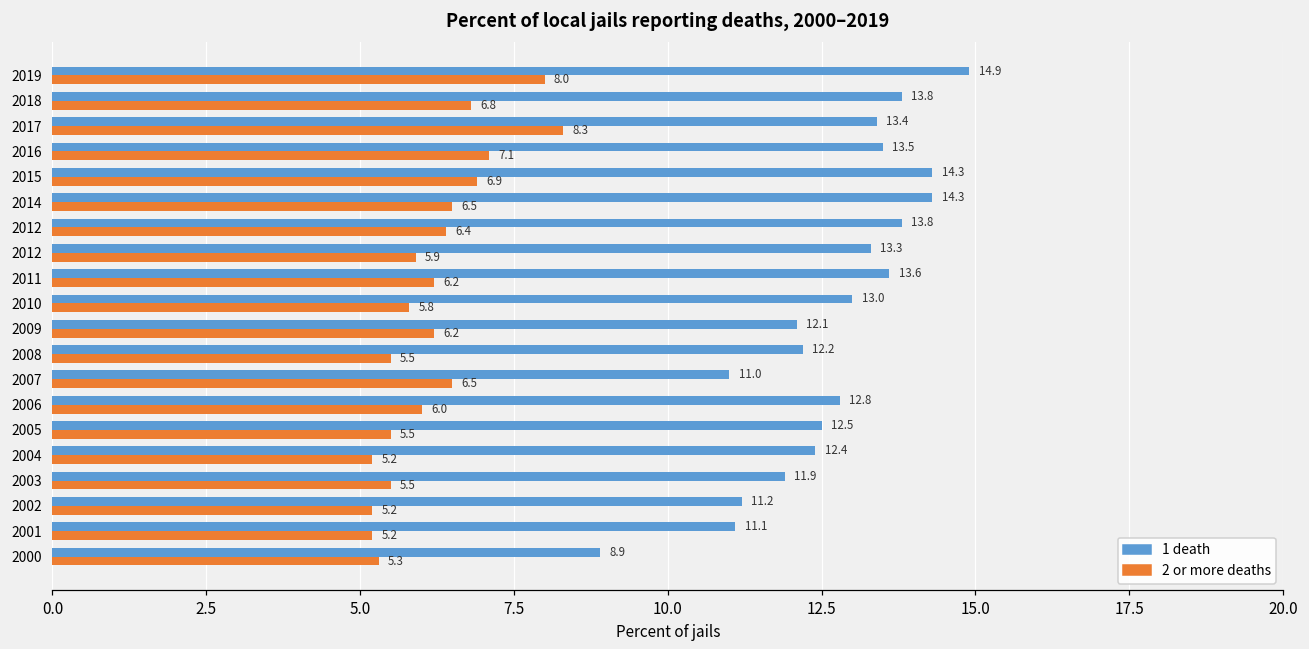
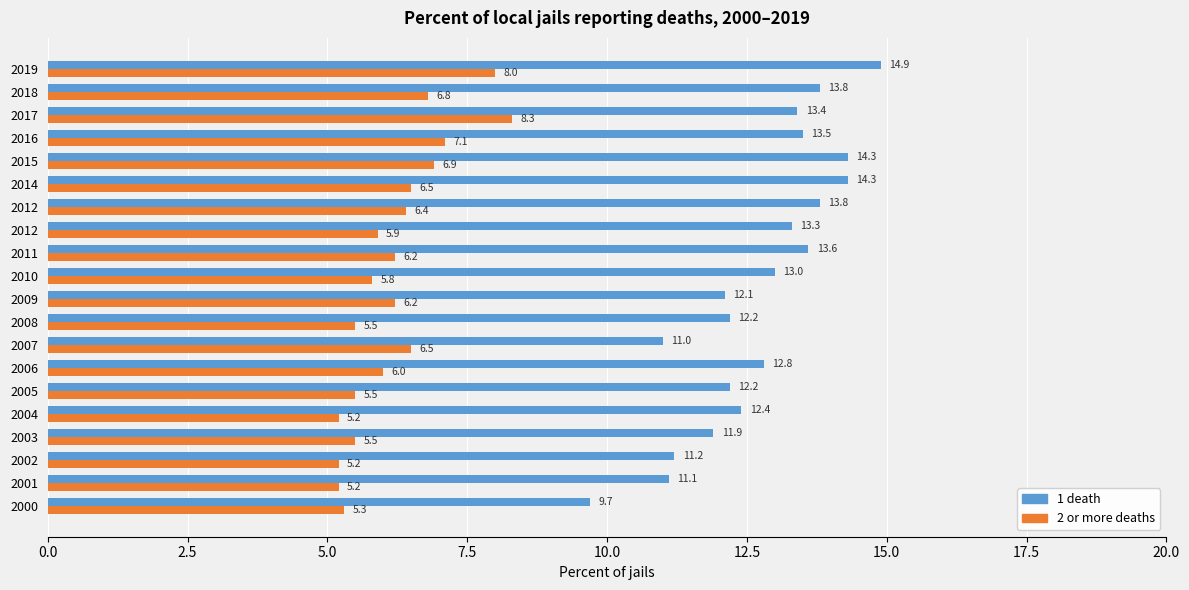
  {
    "1 death": {
      "2019": 14.9,
      "2018": 13.8,
      "2017": 13.4,
      "2016": 13.5,
      "2015": 14.3,
      "2014": 14.3,
      "2011": 13.6,
      "2010": 13.0,
      "2009": 12.1,
      "2008": 12.2,
      "2007": 11.0,
      "2006": 12.8,
-     "2005": 12.5,
+     "2005": 12.2,
      "2004": 12.4,
      "2003": 11.9,
      "2002": 11.2,
      "2001": 11.1,
-     "2000": 8.9
+     "2000": 9.7
    },
    "2 or more deaths": {
      "2019": 8.0,
      "2018": 6.8,
      "2017": 8.3,
      "2016": 7.1,
      "2015": 6.9,
      "2014": 6.5,
      "2011": 6.2,
      "2010": 5.8,
      "2009": 6.2,
      "2008": 5.5,
      "2007": 6.5,
      "2006": 6.0,
      "2005": 5.5,
      "2004": 5.2,
      "2003": 5.5,
      "2002": 5.2,
      "2001": 5.2,
      "2000": 5.3
    }
  }
